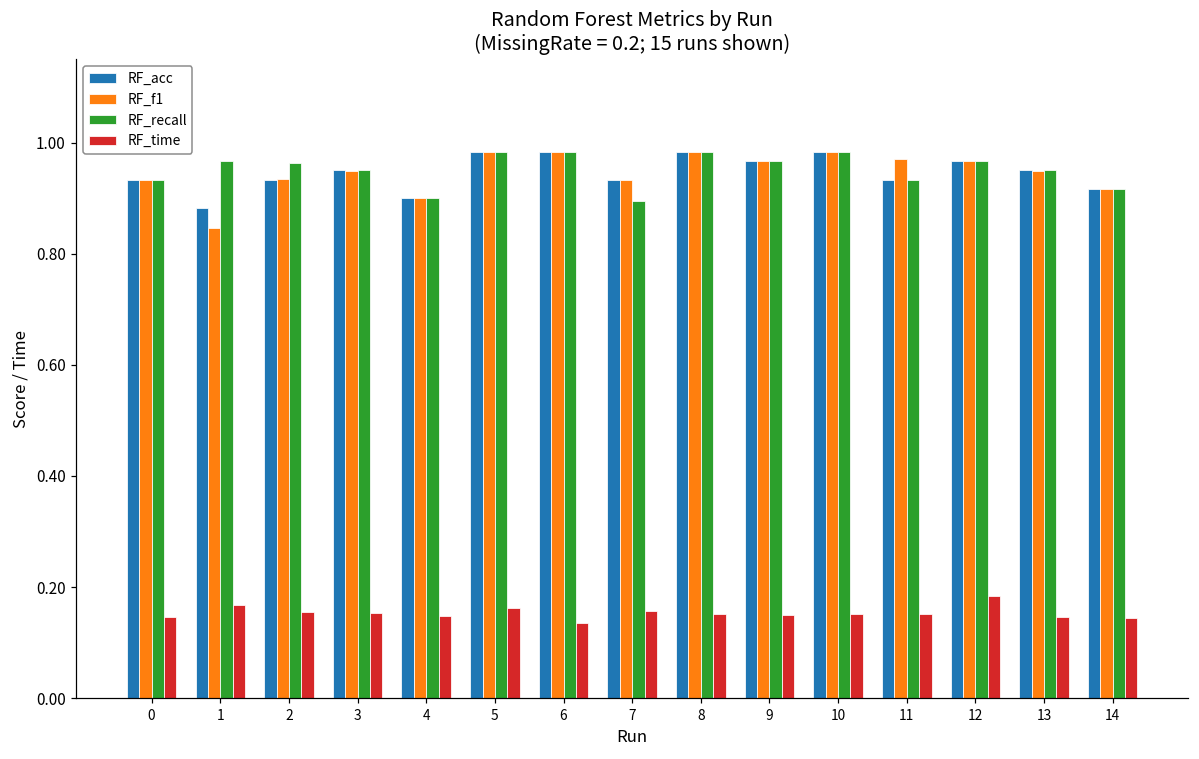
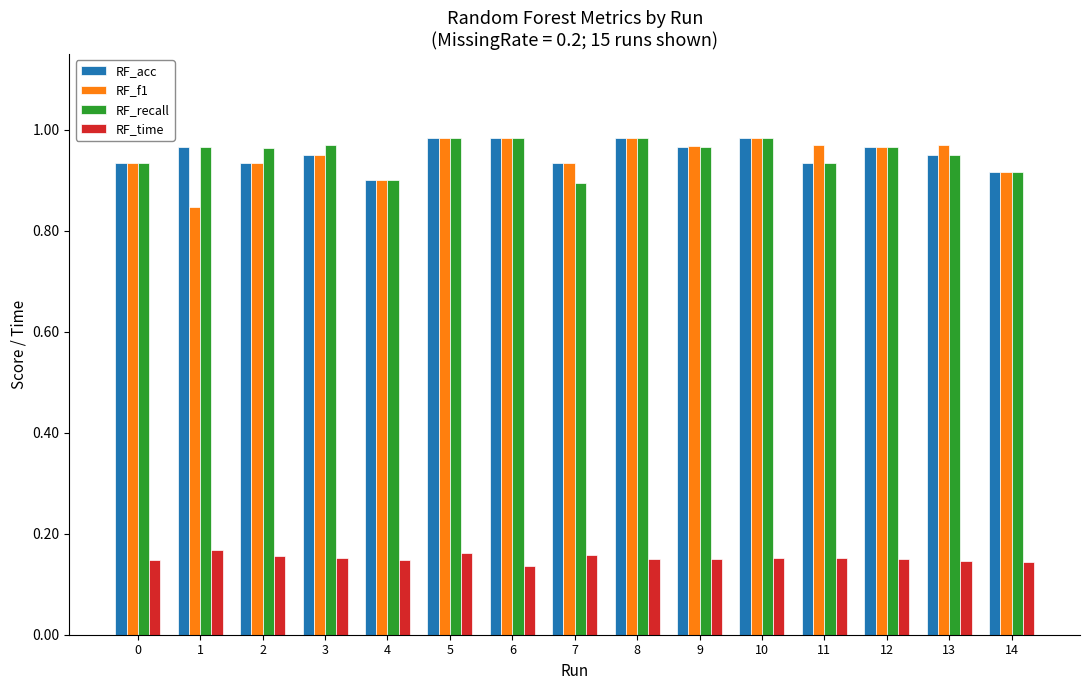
  {
    "RF_acc": {
      "0": 0.93,
-     "1": 0.88,
+     "1": 0.97,
      "2": 0.93,
      "3": 0.95,
      "4": 0.90,
      "5": 0.98,
      "6": 0.98,
      "7": 0.93,
      "8": 0.98,
      "9": 0.97,
      "10": 0.98,
      "11": 0.93,
      "12": 0.97,
      "13": 0.95,
      "14": 0.92
    },
    "RF_f1": {
      "0": 0.93,
      "1": 0.85,
      "2": 0.93,
      "3": 0.95,
      "4": 0.90,
      "5": 0.98,
      "6": 0.98,
      "7": 0.93,
      "8": 0.98,
      "9": 0.97,
      "10": 0.98,
      "11": 0.97,
      "12": 0.97,
-     "13": 0.95,
+     "13": 0.97,
      "14": 0.92
    },
    "RF_recall": {
      "0": 0.93,
      "1": 0.97,
      "2": 0.96,
-     "3": 0.95,
+     "3": 0.97,
      "4": 0.90,
      "5": 0.98,
      "6": 0.98,
      "7": 0.90,
      "8": 0.98,
      "9": 0.97,
      "10": 0.98,
      "11": 0.93,
      "12": 0.97,
      "13": 0.95,
      "14": 0.92
    },
    "RF_time": {
      "0": 0.15,
      "1": 0.17,
      "2": 0.16,
      "3": 0.15,
      "4": 0.15,
      "5": 0.16,
      "6": 0.14,
      "7": 0.16,
      "8": 0.15,
      "9": 0.15,
      "10": 0.15,
      "11": 0.15,
-     "12": 0.18,
+     "12": 0.15,
      "13": 0.15,
      "14": 0.14
    }
  }
